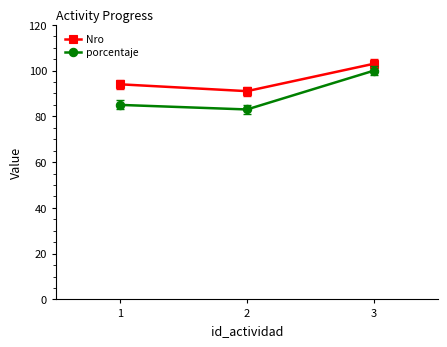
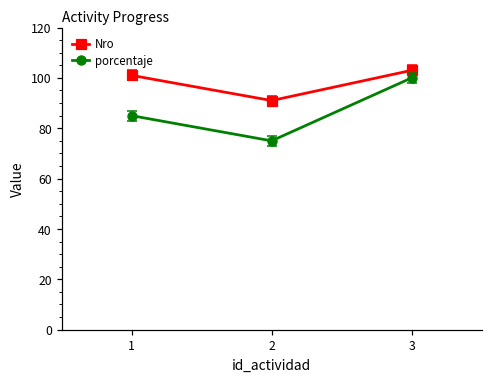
  {
    "Nro": {
-     "1": 94,
+     "1": 101,
      "2": 91
    },
    "porcentaje": {
      "1": 85,
-     "2": 83
+     "2": 75
    }
  }
